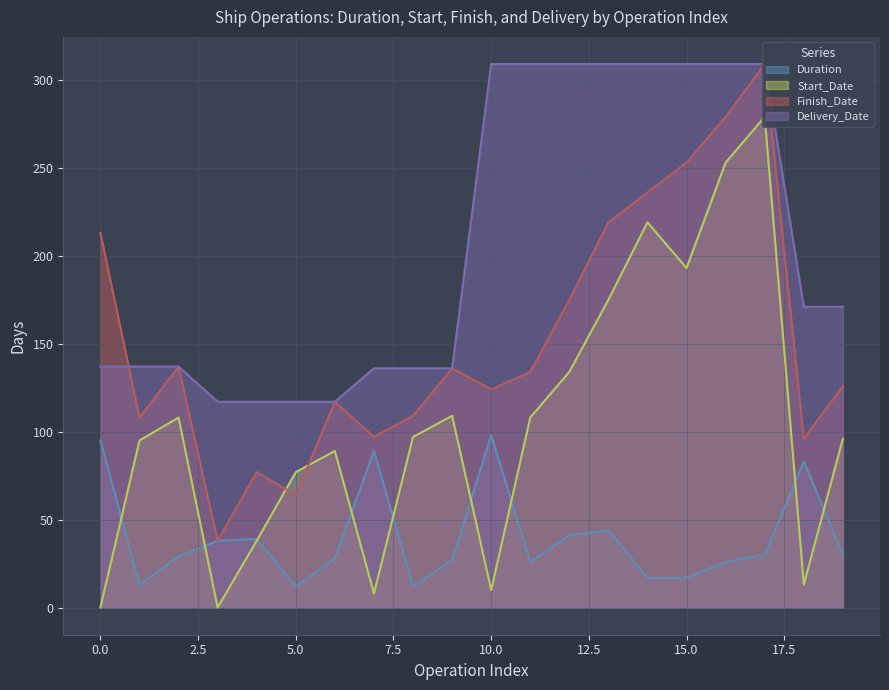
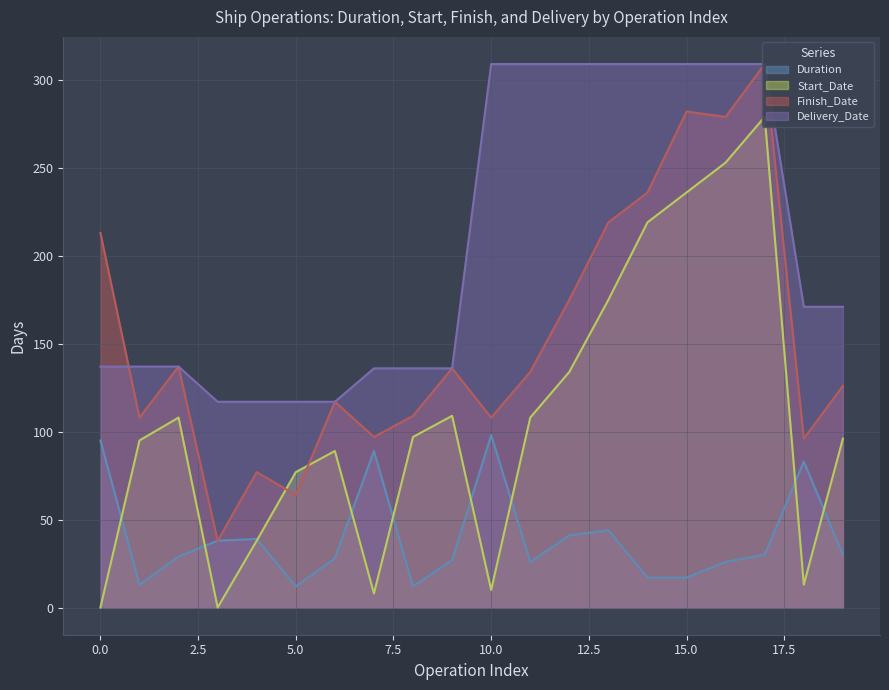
  {
    "Start_Date": {
      "0.0": 0,
      "5.0": 77,
      "10.0": 10,
-     "15.0": 193
+     "15.0": 236
    },
    "Finish_Date": {
      "0.0": 213,
      "5.0": 64,
-     "10.0": 124,
-     "15.0": 253
+     "10.0": 108,
+     "15.0": 282
    }
  }
